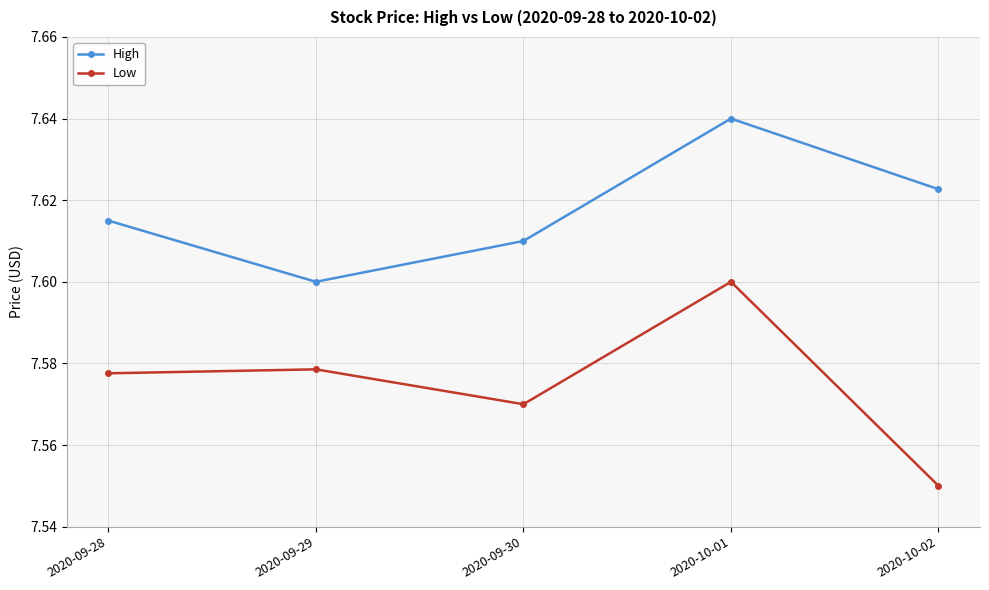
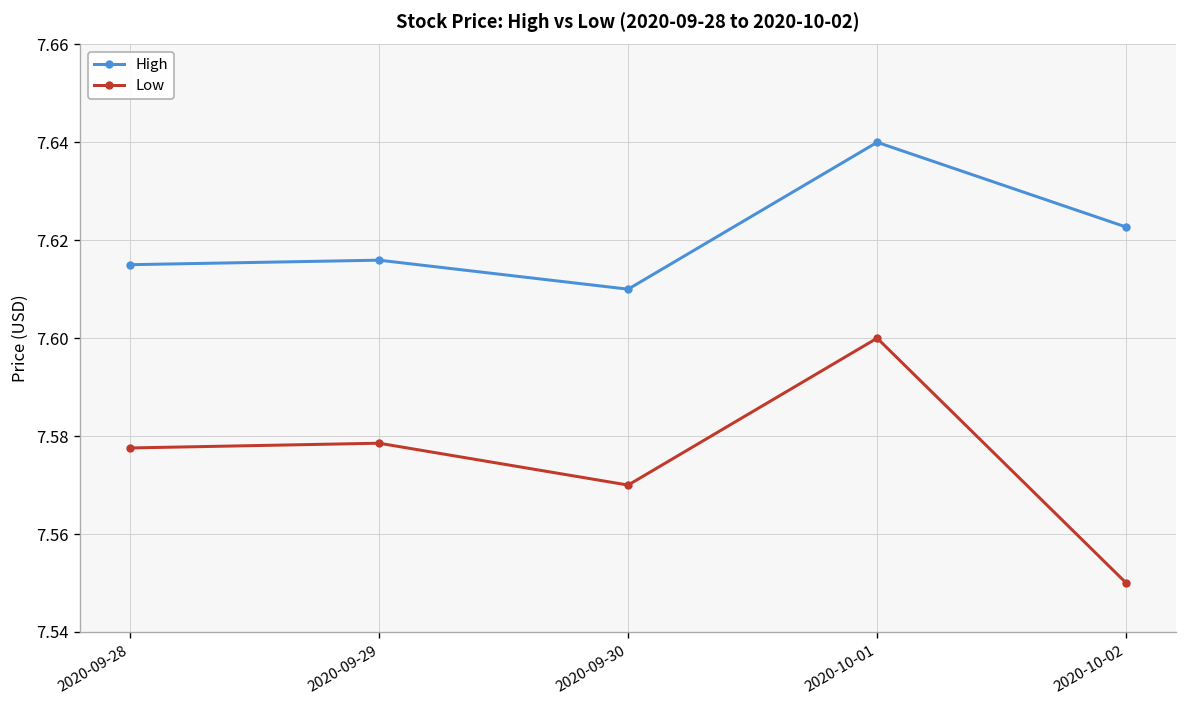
  {
    "High": {
      "2020-09-28": 7.615,
-     "2020-09-29": 7.600,
+     "2020-09-29": 7.616,
      "2020-09-30": 7.610,
      "2020-10-01": 7.640,
      "2020-10-02": 7.623
    },
    "Low": {
      "2020-09-28": 7.578,
      "2020-09-29": 7.579,
      "2020-09-30": 7.570,
      "2020-10-01": 7.600,
      "2020-10-02": 7.550
    }
  }
